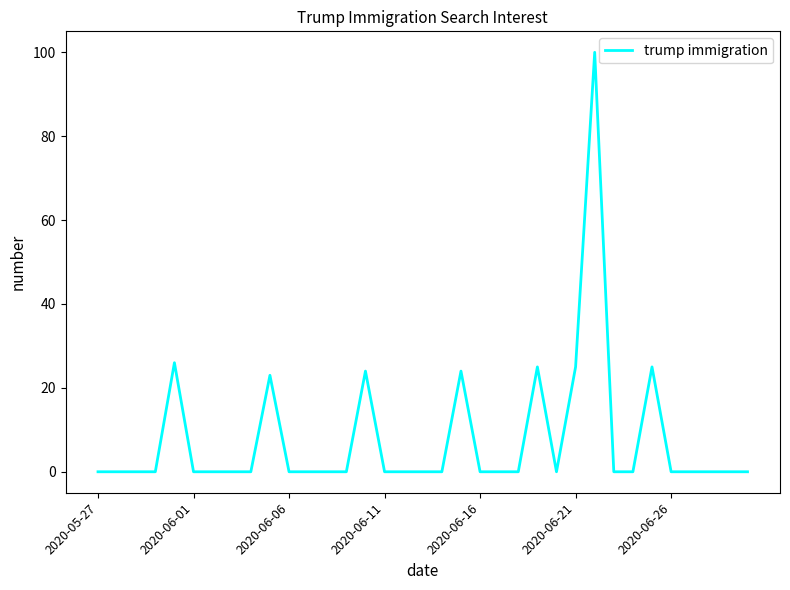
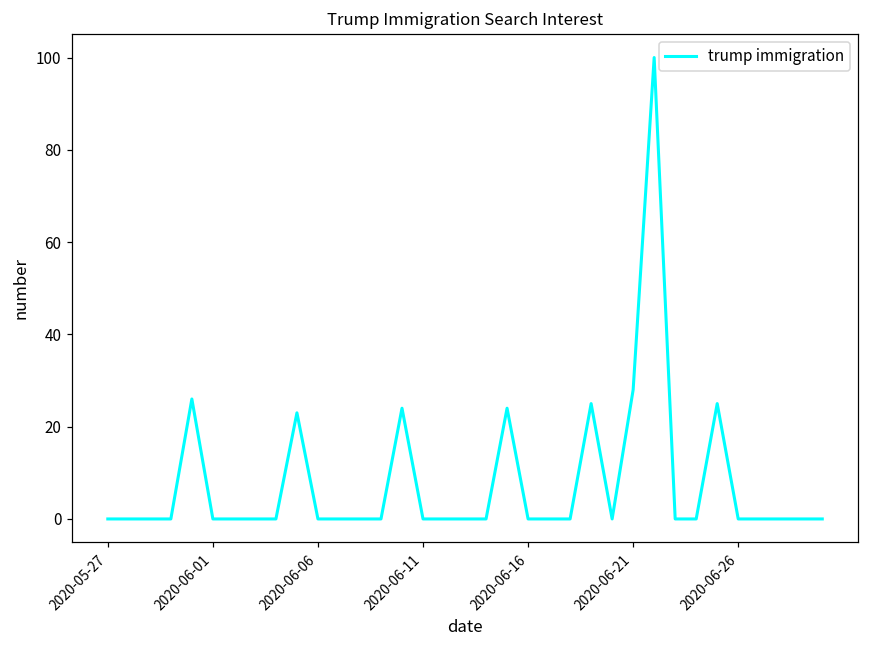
  {
    "2020-05-27": 0,
    "2020-06-01": 0,
    "2020-06-06": 0,
    "2020-06-11": 0,
    "2020-06-16": 0,
-   "2020-06-21": 25,
+   "2020-06-21": 28,
    "2020-06-26": 0
  }
